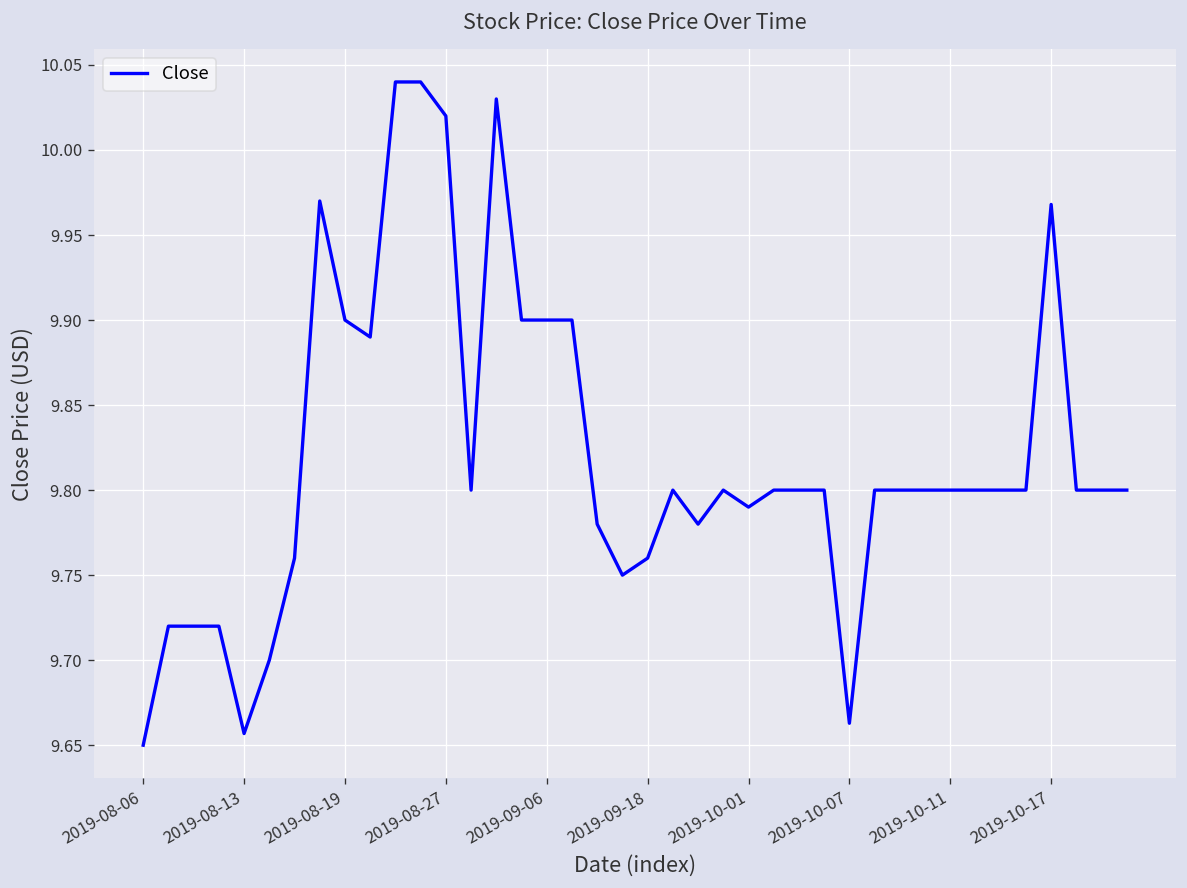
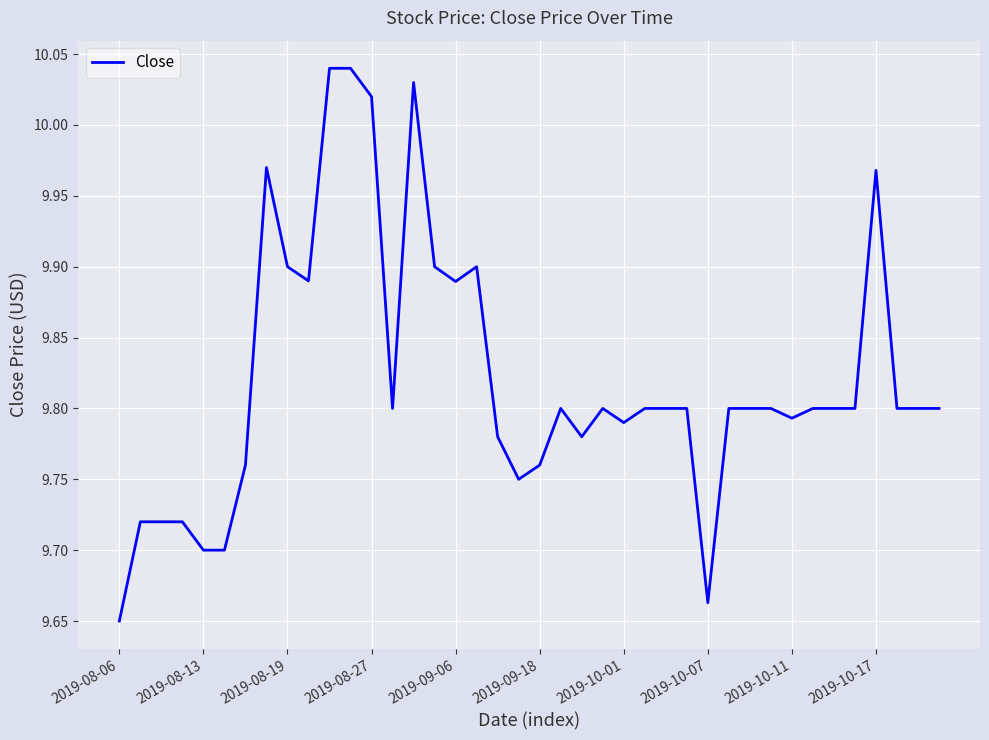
  {
    "2019-08-06": 9.650,
-   "2019-08-13": 9.657,
+   "2019-08-13": 9.700,
    "2019-08-19": 9.900,
    "2019-08-27": 10.020,
-   "2019-09-06": 9.900,
+   "2019-09-06": 9.890,
    "2019-09-18": 9.760,
    "2019-10-01": 9.790,
    "2019-10-07": 9.663,
-   "2019-10-11": 9.800,
+   "2019-10-11": 9.793,
    "2019-10-17": 9.968
  }
